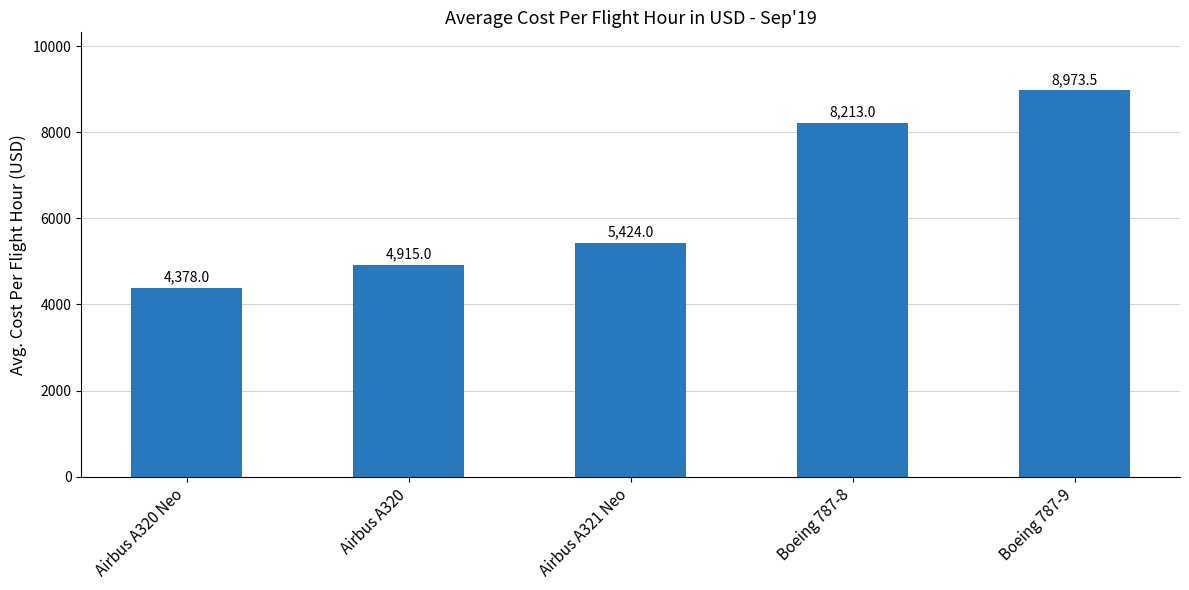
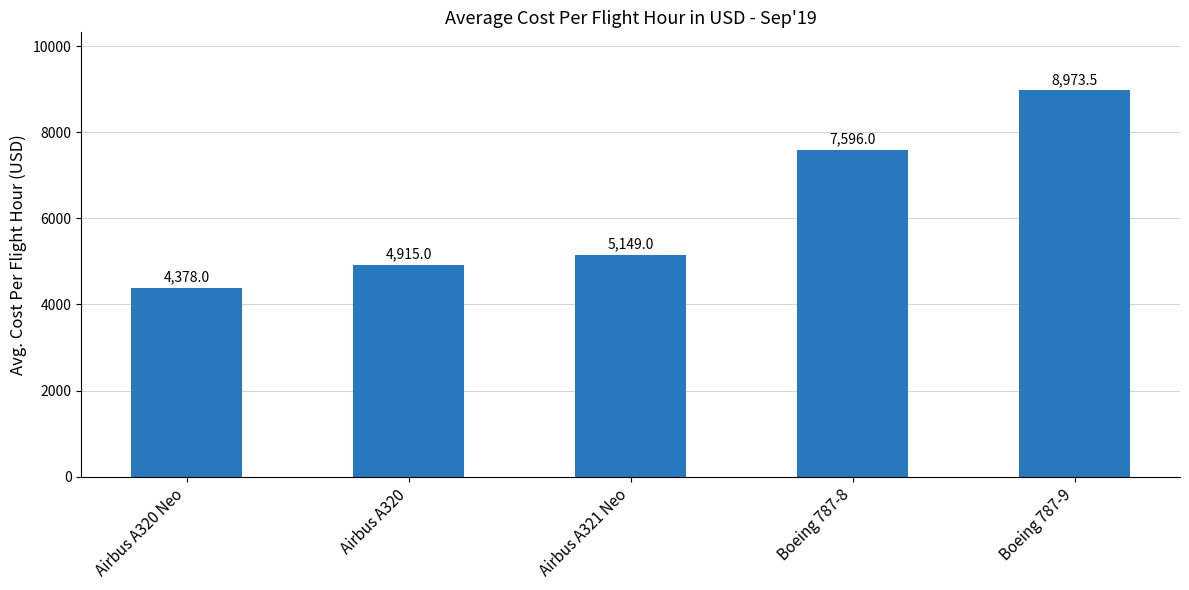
  {
    "Airbus A320 Neo": "4,378.0",
    "Airbus A320": "4,915.0",
-   "Airbus A321 Neo": "5,424.0",
-   "Boeing 787-8": "8,213.0",
+   "Airbus A321 Neo": "5,149.0",
+   "Boeing 787-8": "7,596.0",
    "Boeing 787-9": "8,973.5"
  }
